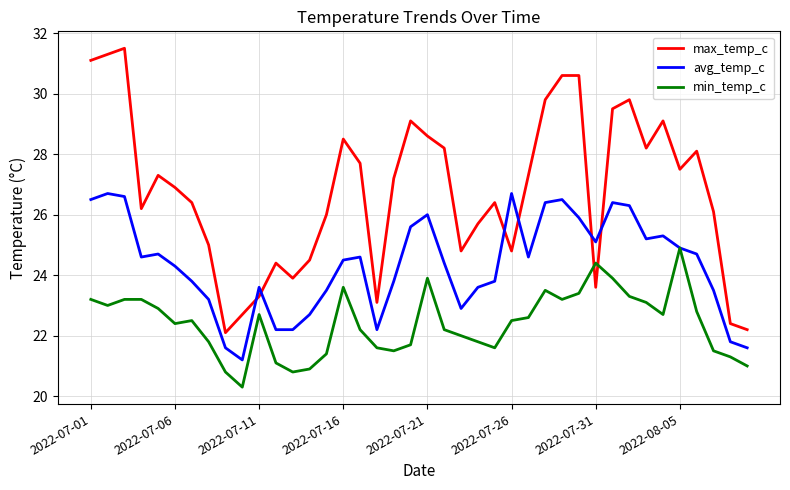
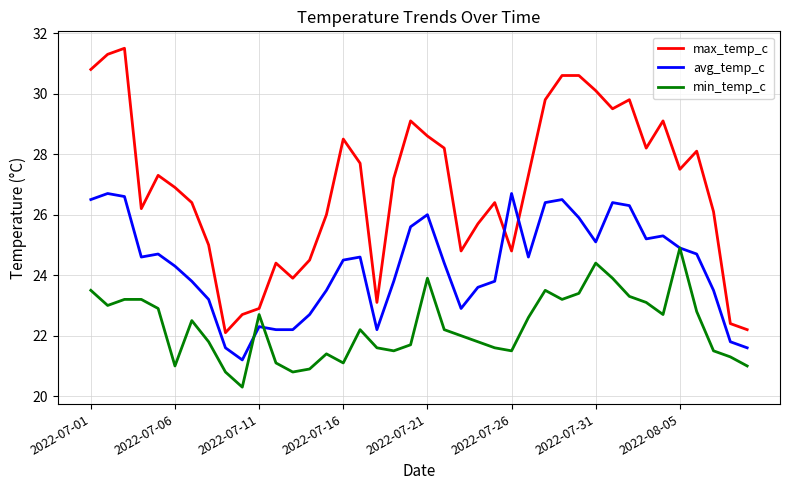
  {
    "max_temp_c": {
-     "2022-07-01": 31.1,
+     "2022-07-01": 30.8,
      "2022-07-06": 26.9,
-     "2022-07-11": 23.3,
+     "2022-07-11": 22.9,
      "2022-07-16": 28.5,
      "2022-07-21": 28.6,
      "2022-07-26": 24.8,
-     "2022-07-31": 23.6,
+     "2022-07-31": 30.1,
      "2022-08-05": 27.5
    },
    "avg_temp_c": {
      "2022-07-01": 26.5,
      "2022-07-06": 24.3,
-     "2022-07-11": 23.6,
+     "2022-07-11": 22.3,
      "2022-07-16": 24.5,
      "2022-07-21": 26.0,
      "2022-07-26": 26.7,
      "2022-07-31": 25.1
    },
    "min_temp_c": {
-     "2022-07-01": 23.2,
-     "2022-07-06": 22.4,
+     "2022-07-01": 23.5,
+     "2022-07-06": 21.0,
      "2022-07-11": 22.7,
-     "2022-07-16": 23.6,
+     "2022-07-16": 21.1,
      "2022-07-21": 23.9,
-     "2022-07-26": 22.5,
+     "2022-07-26": 21.5,
      "2022-07-31": 24.4
    }
  }
